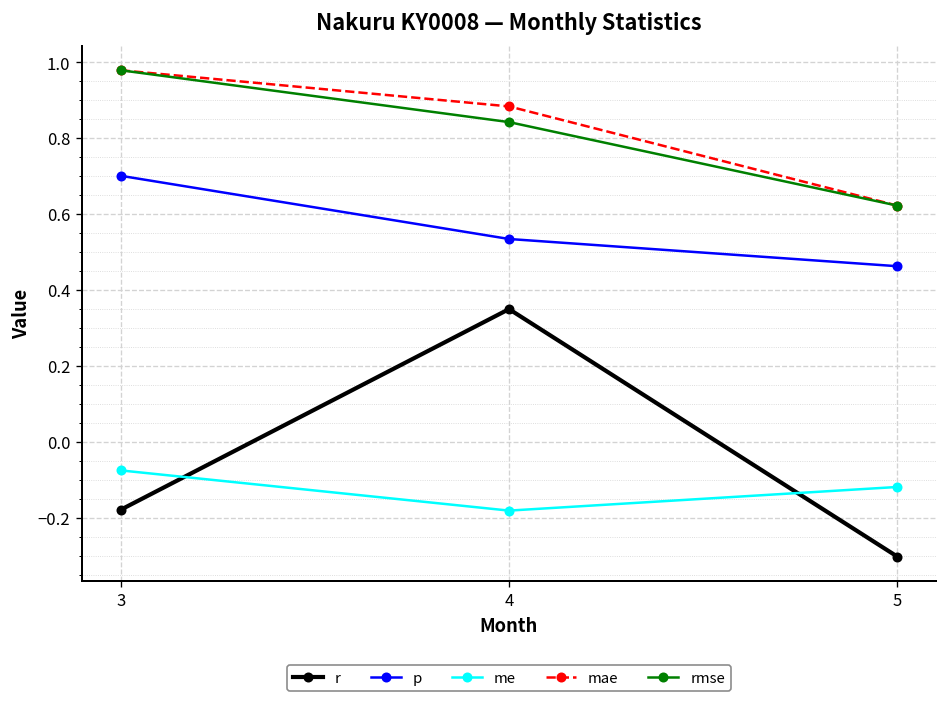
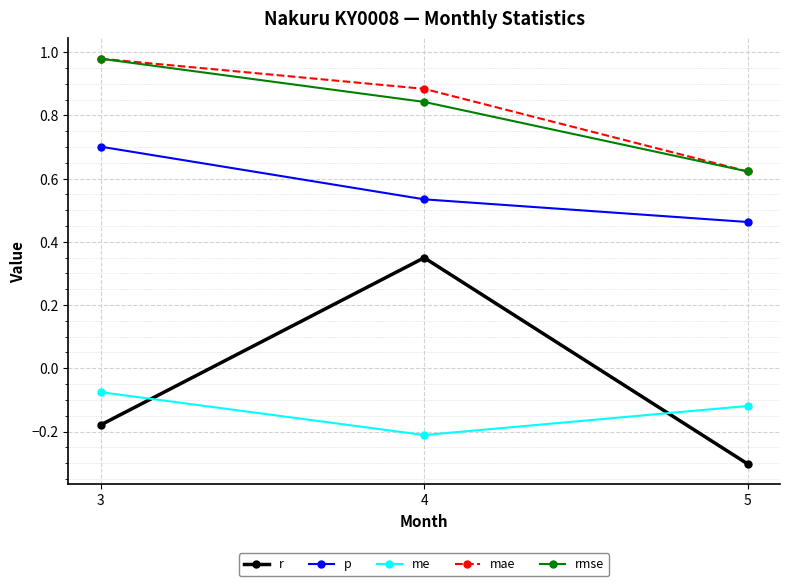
  {
    "r": {
      "3": -0.18,
      "4": 0.35,
      "5": -0.30
    },
    "p": {
      "3": 0.70,
      "4": 0.53,
      "5": 0.46
    },
    "me": {
      "3": -0.08,
-     "4": -0.18,
+     "4": -0.21,
      "5": -0.12
    },
    "mae": {
      "4": 0.88
    },
    "rmse": {
      "4": 0.84
    }
  }
